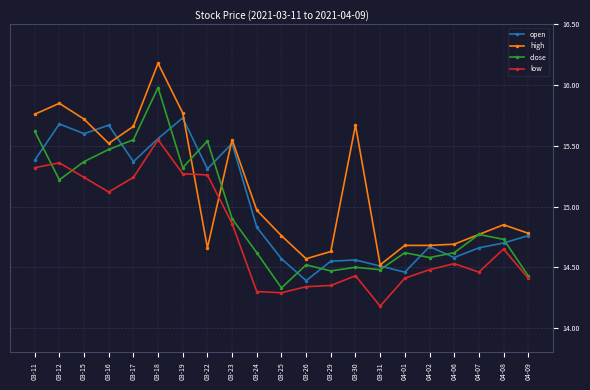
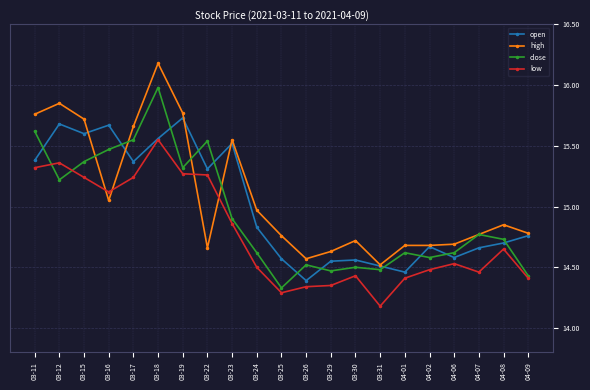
  {
    "open": {
      "03-11": 15.38,
      "03-12": 15.68,
      "03-15": 15.60,
      "03-16": 15.67,
      "03-17": 15.37,
      "03-19": 15.73,
      "03-22": 15.31,
      "03-23": 15.52,
      "03-24": 14.83,
      "03-25": 14.57,
      "03-26": 14.39,
      "03-29": 14.55,
      "03-30": 14.56,
      "04-01": 14.46,
      "04-06": 14.58,
      "04-07": 14.66,
      "04-08": 14.70
    },
    "high": {
      "03-11": 15.76,
      "03-12": 15.85,
      "03-15": 15.72,
-     "03-16": 15.52,
+     "03-16": 15.05,
      "03-17": 15.66,
      "03-18": 16.18,
      "03-19": 15.77,
      "03-22": 14.66,
      "03-23": 15.55,
      "03-24": 14.97,
      "03-25": 14.76,
      "03-26": 14.57,
      "03-29": 14.63,
-     "03-30": 15.67,
+     "03-30": 14.72,
      "04-01": 14.68,
      "04-06": 14.69,
      "04-08": 14.85
    },
    "close": {
      "03-11": 15.62,
      "03-12": 15.22,
      "03-15": 15.37,
      "03-16": 15.47,
      "03-17": 15.55,
      "03-18": 15.98,
      "03-19": 15.32,
      "03-22": 15.54,
      "03-23": 14.90,
      "03-24": 14.62,
      "03-25": 14.33,
      "03-26": 14.52,
      "03-29": 14.47,
      "03-30": 14.50,
      "03-31": 14.48,
      "04-01": 14.62,
      "04-02": 14.58,
      "04-06": 14.62,
      "04-08": 14.73
    },
    "low": {
      "03-11": 15.3,
      "03-12": 15.36,
      "03-15": 15.24,
      "03-16": 15.1,
      "03-17": 15.24,
      "03-19": 15.27,
      "03-22": 15.26,
      "03-23": 14.86,
-     "03-24": 14.3,
+     "03-24": 14.5,
      "03-25": 14.3,
      "03-26": 14.34,
      "03-29": 14.35,
      "03-30": 14.43,
      "03-31": 14.2,
      "04-01": 14.4,
      "04-02": 14.5,
      "04-06": 14.53,
      "04-07": 14.46,
      "04-08": 14.65
    }
  }
